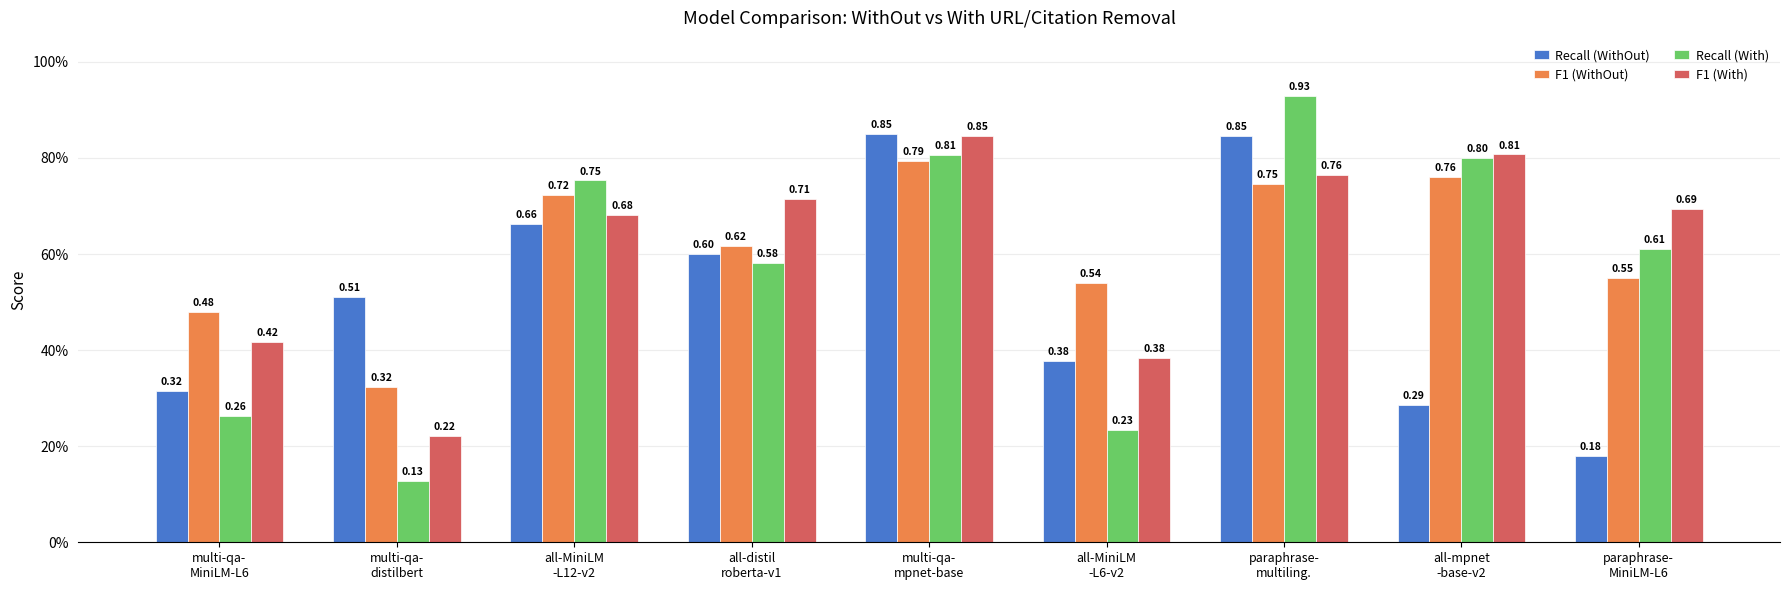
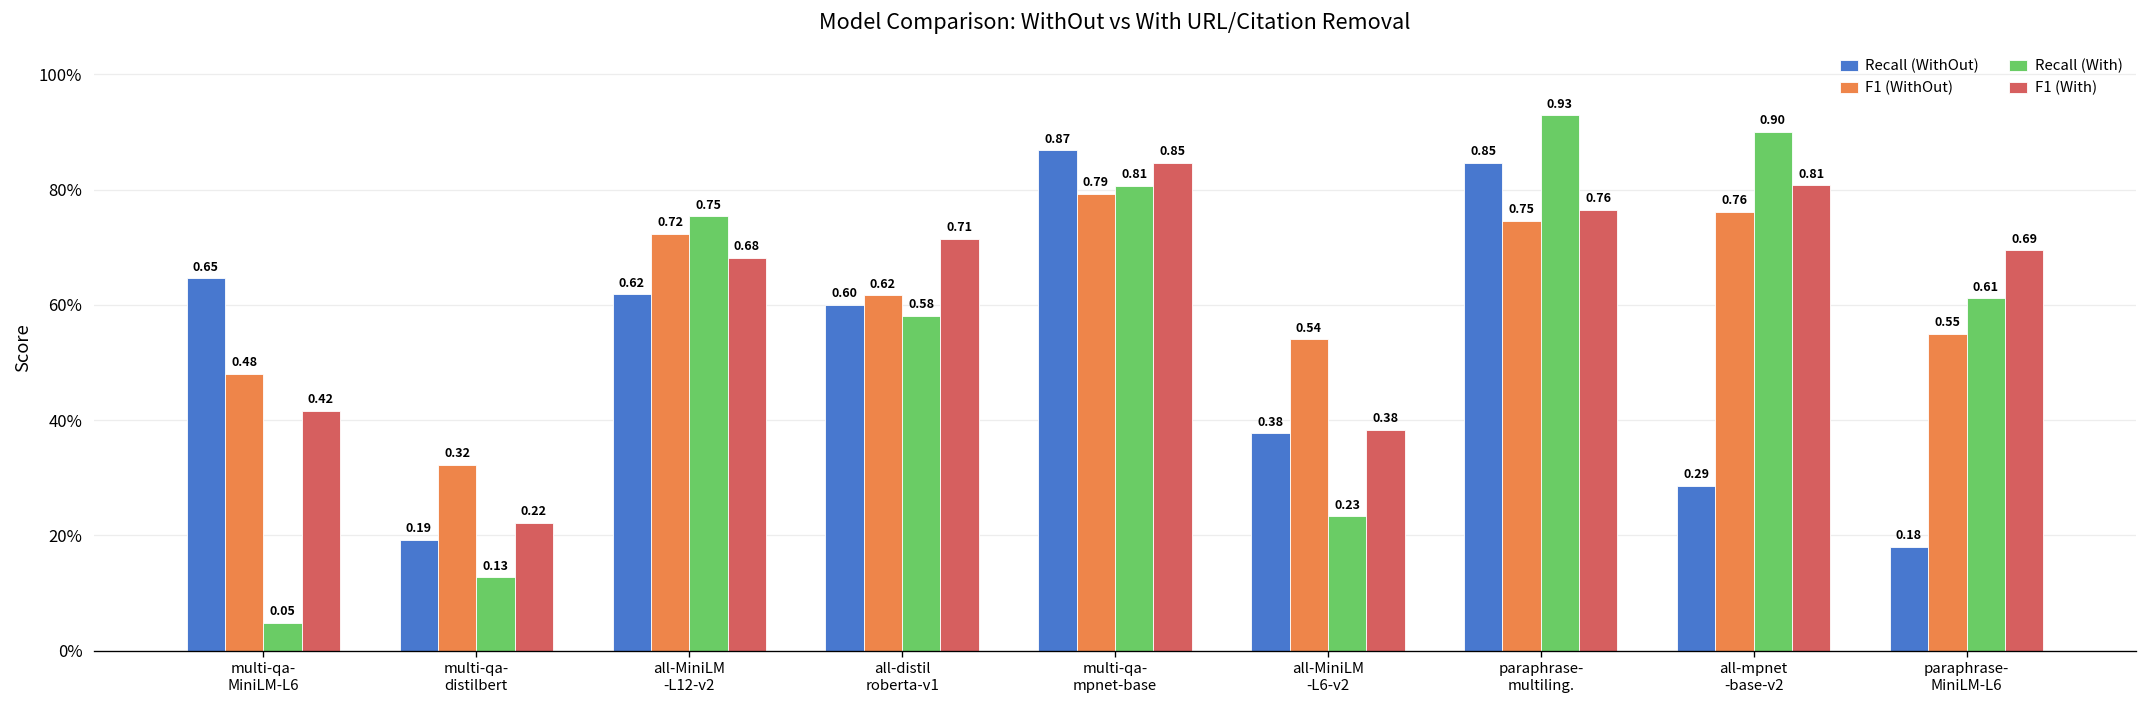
  {
    "Recall (WithOut)": {
-     "multi-qa- MiniLM-L6": 0.32,
-     "multi-qa- distilbert": 0.51,
-     "all-MiniLM -L12-v2": 0.66,
+     "multi-qa- MiniLM-L6": 0.65,
+     "multi-qa- distilbert": 0.19,
+     "all-MiniLM -L12-v2": 0.62,
      "all-distil roberta-v1": 0.60,
-     "multi-qa- mpnet-base": 0.85,
+     "multi-qa- mpnet-base": 0.87,
      "all-MiniLM -L6-v2": 0.38,
      "paraphrase- multiling.": 0.85,
      "all-mpnet -base-v2": 0.29,
      "paraphrase- MiniLM-L6": 0.18
    },
    "Recall (With)": {
-     "multi-qa- MiniLM-L6": 0.26,
+     "multi-qa- MiniLM-L6": 0.05,
      "multi-qa- distilbert": 0.13,
      "all-MiniLM -L12-v2": 0.75,
      "all-distil roberta-v1": 0.58,
      "multi-qa- mpnet-base": 0.81,
      "all-MiniLM -L6-v2": 0.23,
      "paraphrase- multiling.": 0.93,
-     "all-mpnet -base-v2": 0.80,
+     "all-mpnet -base-v2": 0.90,
      "paraphrase- MiniLM-L6": 0.61
    }
  }
